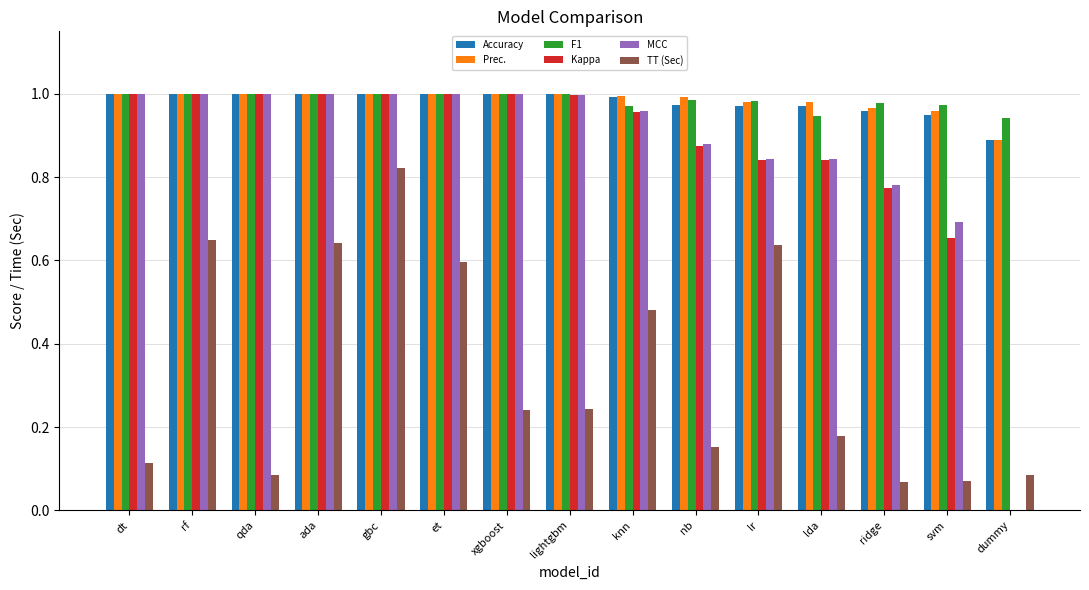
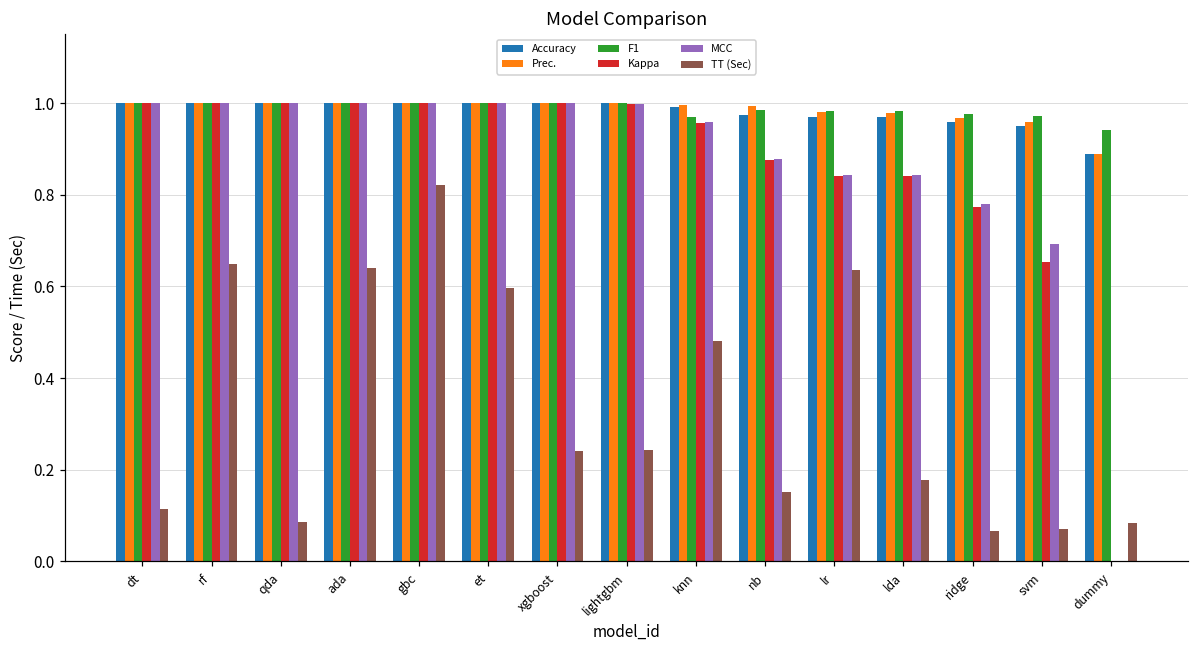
  {
    "Accuracy": {
      "dt": 1.00,
      "rf": 1.00,
      "qda": 1.00,
      "ada": 1.00,
      "gbc": 1.00,
      "et": 1.00,
      "xgboost": 1.00,
      "lightgbm": 1.00,
      "knn": 0.99,
      "nb": 0.97,
      "lr": 0.97,
      "lda": 0.97,
      "ridge": 0.96,
      "svm": 0.95,
      "dummy": 0.89
    },
    "Prec.": {
      "dt": 1.00,
      "rf": 1.00,
      "qda": 1.00,
      "ada": 1.00,
      "gbc": 1.00,
      "et": 1.00,
      "xgboost": 1.00,
      "lightgbm": 1.00,
      "knn": 1.00,
      "nb": 0.99,
      "lr": 0.98,
      "lda": 0.98,
      "ridge": 0.97,
      "svm": 0.96,
      "dummy": 0.89
    },
    "F1": {
      "dt": 1.00,
      "rf": 1.00,
      "qda": 1.00,
      "ada": 1.00,
      "gbc": 1.00,
      "et": 1.00,
      "xgboost": 1.00,
      "lightgbm": 1.00,
      "knn": 0.97,
      "nb": 0.99,
      "lr": 0.98,
-     "lda": 0.95,
+     "lda": 0.98,
      "ridge": 0.98,
      "svm": 0.97,
      "dummy": 0.94
    },
    "Kappa": {
      "dt": 1.00,
      "rf": 1.00,
      "qda": 1.00,
      "ada": 1.00,
      "gbc": 1.00,
      "et": 1.00,
      "xgboost": 1.00,
      "lightgbm": 1.00,
      "knn": 0.96,
      "nb": 0.88,
      "lr": 0.84,
      "lda": 0.84,
      "ridge": 0.77,
      "svm": 0.65,
      "dummy": 0.00
    },
    "MCC": {
      "dt": 1.00,
      "rf": 1.00,
      "qda": 1.00,
      "ada": 1.00,
      "gbc": 1.00,
      "et": 1.00,
      "xgboost": 1.00,
      "lightgbm": 1.00,
      "knn": 0.96,
      "nb": 0.88,
      "lr": 0.84,
      "lda": 0.84,
      "ridge": 0.78,
      "svm": 0.69,
      "dummy": 0.00
    },
    "TT (Sec)": {
      "dt": 0.11,
      "rf": 0.65,
      "qda": 0.09,
      "ada": 0.64,
      "gbc": 0.82,
      "et": 0.60,
      "xgboost": 0.24,
      "lightgbm": 0.24,
      "knn": 0.48,
      "nb": 0.15,
      "lr": 0.64,
      "lda": 0.18,
      "ridge": 0.07,
      "svm": 0.07,
      "dummy": 0.08
    }
  }
